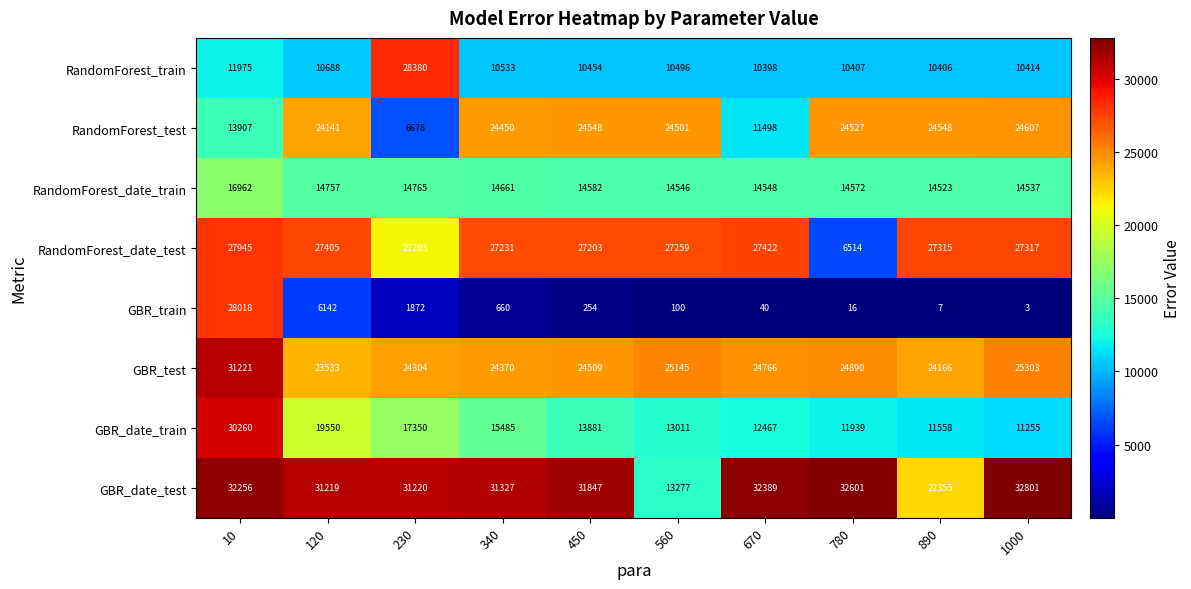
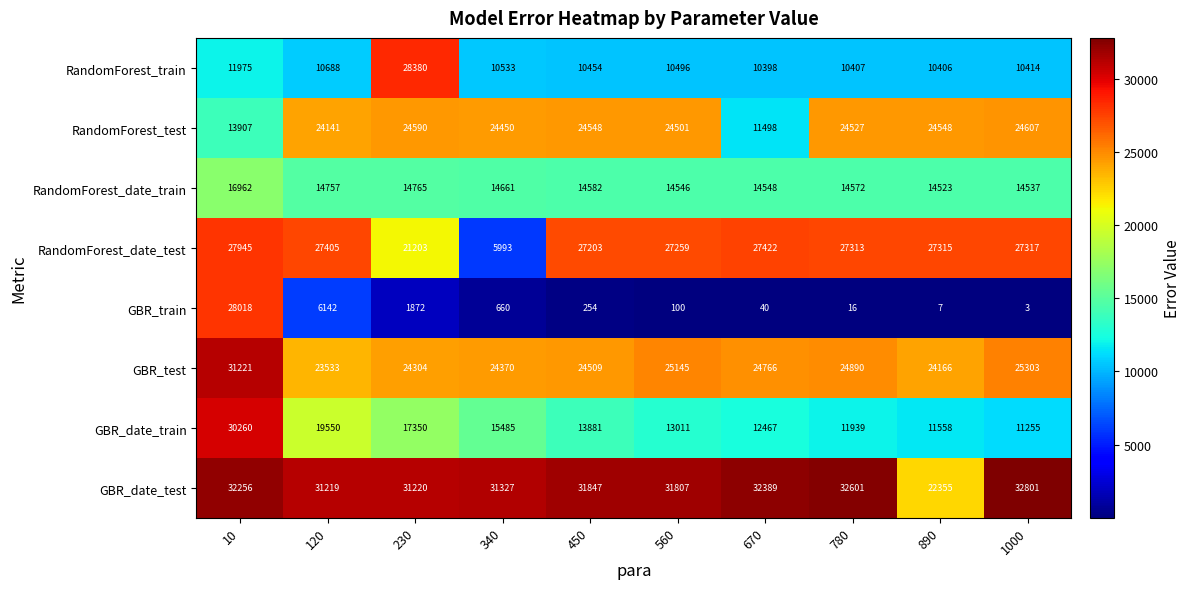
  {
    "RandomForest_train": {
      "10": 11975,
      "120": 10688,
      "230": 28380,
      "340": 10533,
      "450": 10454,
      "560": 10496,
      "670": 10398,
      "780": 10407,
      "890": 10406,
      "1000": 10414
    },
    "RandomForest_test": {
      "10": 13907,
      "120": 24141,
-     "230": 6678,
+     "230": 24590,
      "340": 24450,
      "450": 24548,
      "560": 24501,
      "670": 11498,
      "780": 24527,
      "890": 24548,
      "1000": 24607
    },
    "RandomForest_date_train": {
      "10": 16962,
      "120": 14757,
      "230": 14765,
      "340": 14661,
      "450": 14582,
      "560": 14546,
      "670": 14548,
      "780": 14572,
      "890": 14523,
      "1000": 14537
    },
    "RandomForest_date_test": {
      "10": 27945,
      "120": 27405,
      "230": 21203,
-     "340": 27231,
+     "340": 5993,
      "450": 27203,
      "560": 27259,
      "670": 27422,
-     "780": 6514,
+     "780": 27313,
      "890": 27315,
      "1000": 27317
    },
    "GBR_train": {
      "10": 28018,
      "120": 6142,
      "230": 1872,
      "340": 660,
      "450": 254,
      "560": 100,
      "670": 40,
      "780": 16,
      "890": 7,
      "1000": 3
    },
    "GBR_test": {
      "10": 31221,
      "120": 23533,
      "230": 24304,
      "340": 24370,
      "450": 24509,
      "560": 25145,
      "670": 24766,
      "780": 24890,
      "890": 24166,
      "1000": 25303
    },
    "GBR_date_train": {
      "10": 30260,
      "120": 19550,
      "230": 17350,
      "340": 15485,
      "450": 13881,
      "560": 13011,
      "670": 12467,
      "780": 11939,
      "890": 11558,
      "1000": 11255
    },
    "GBR_date_test": {
      "10": 32256,
      "120": 31219,
      "230": 31220,
      "340": 31327,
      "450": 31847,
-     "560": 13277,
+     "560": 31807,
      "670": 32389,
      "780": 32601,
      "890": 22355,
      "1000": 32801
    }
  }
